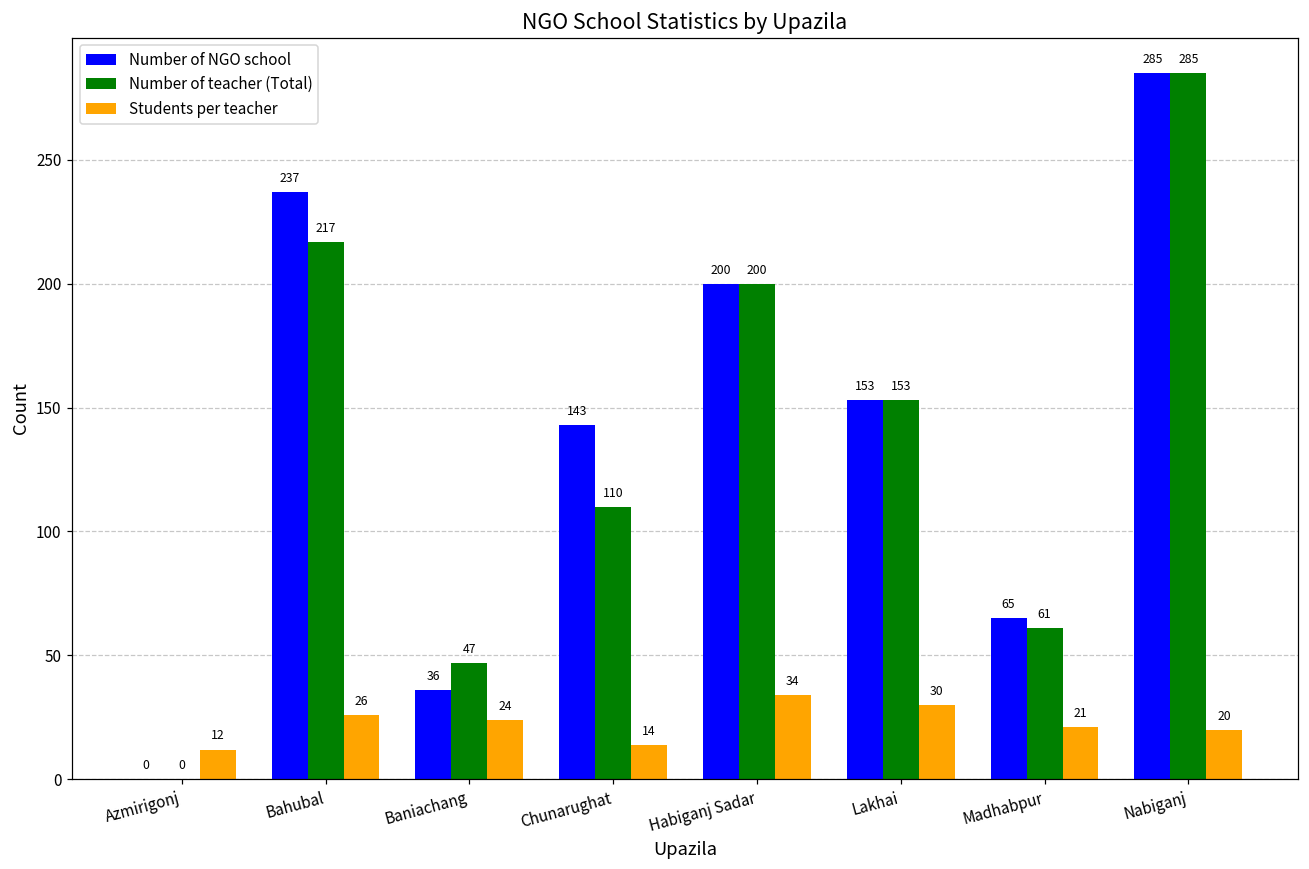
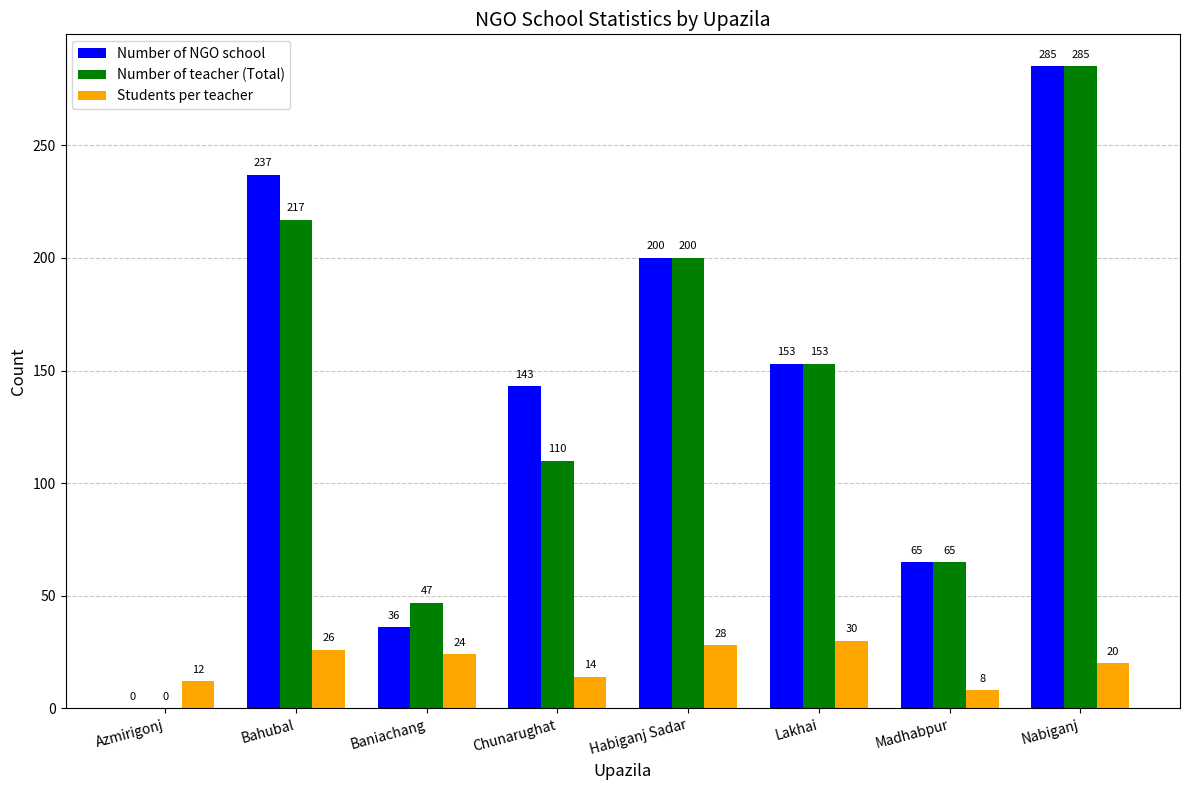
  {
    "Number of NGO school": {
      "Azmirigonj": 0,
      "Bahubal": 237,
      "Baniachang": 36,
      "Chunarughat": 143,
      "Habiganj Sadar": 200,
      "Lakhai": 153,
      "Madhabpur": 65,
      "Nabiganj": 285
    },
    "Number of teacher (Total)": {
      "Azmirigonj": 0,
      "Bahubal": 217,
      "Baniachang": 47,
      "Chunarughat": 110,
      "Habiganj Sadar": 200,
      "Lakhai": 153,
-     "Madhabpur": 61,
+     "Madhabpur": 65,
      "Nabiganj": 285
    },
    "Students per teacher": {
      "Azmirigonj": 12,
      "Bahubal": 26,
      "Baniachang": 24,
      "Chunarughat": 14,
-     "Habiganj Sadar": 34,
+     "Habiganj Sadar": 28,
      "Lakhai": 30,
-     "Madhabpur": 21,
+     "Madhabpur": 8,
      "Nabiganj": 20
    }
  }
